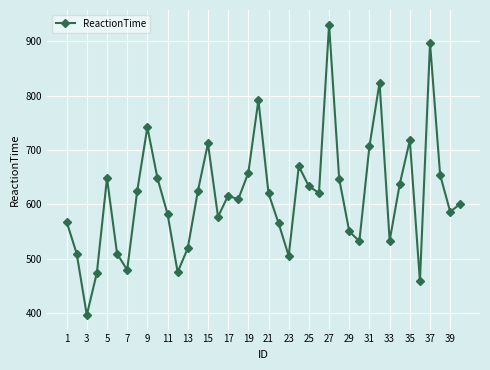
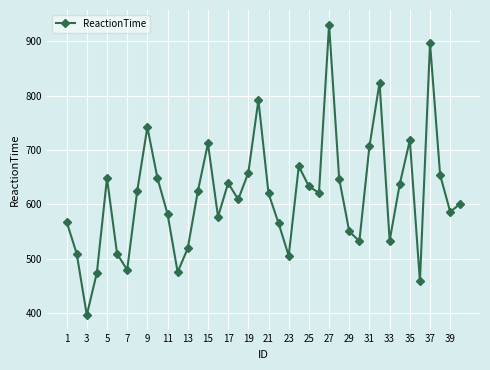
  {
    "1": 570,
    "3": 400,
    "5": 650,
    "7": 480,
    "9": 740,
    "11": 580,
    "13": 520,
    "15": 710,
-   "17": 620,
+   "17": 640,
    "19": 660,
    "21": 620,
    "23": 510,
    "25": 630,
    "27": 930,
    "29": 550,
    "31": 710,
    "33": 530,
    "35": 720,
    "37": 900,
    "39": 590
  }
